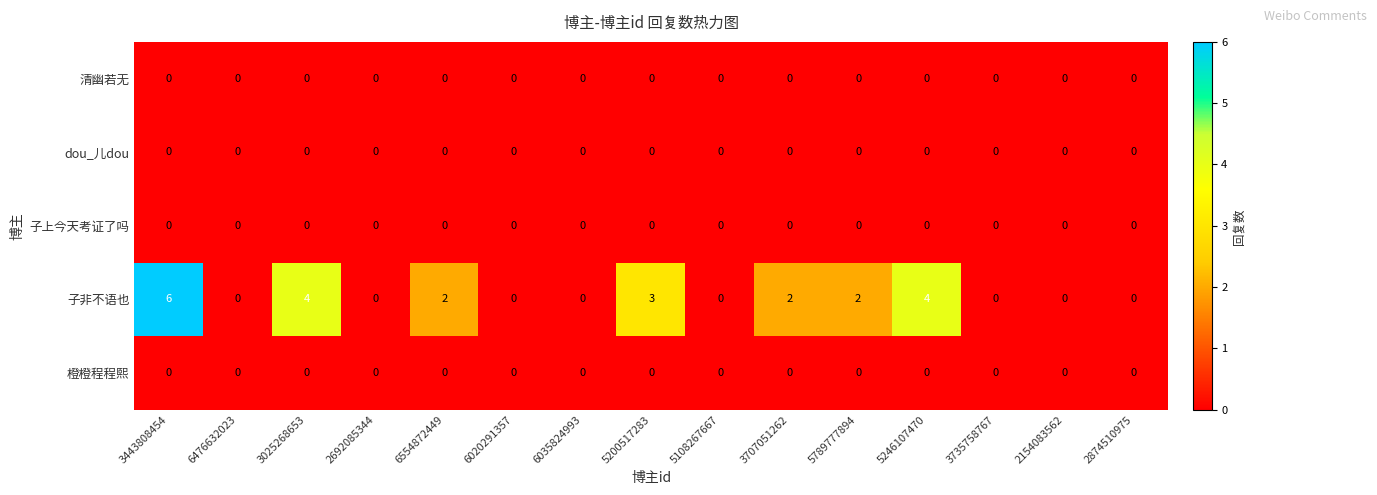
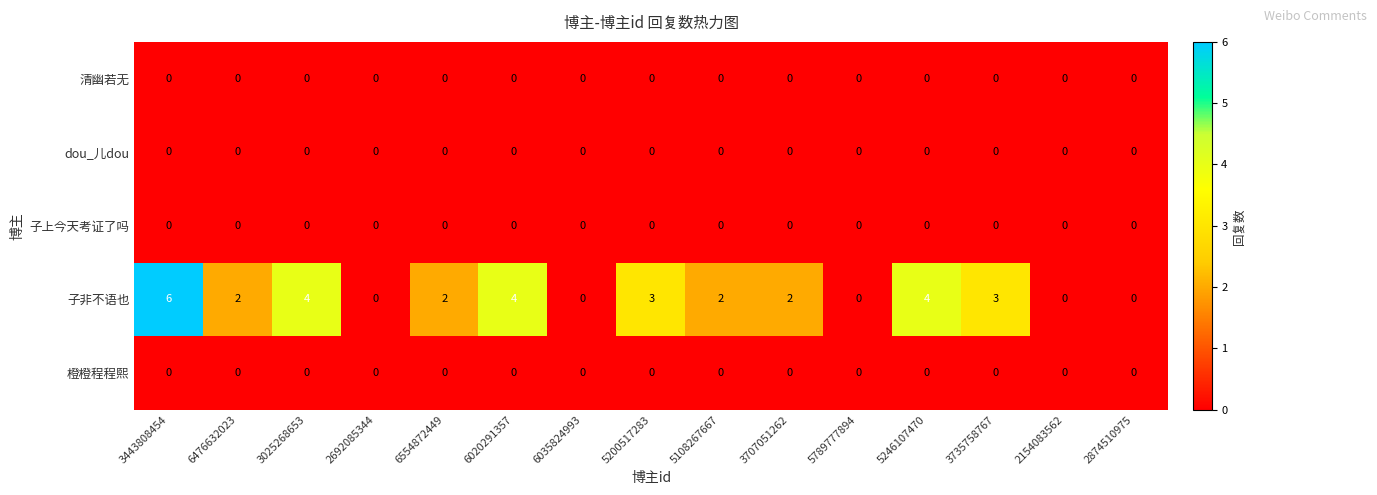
  {
    "清幽若无": {
      "3443808454": 0,
      "6476632023": 0,
      "3025268653": 0,
      "2692085344": 0,
      "6554872449": 0,
      "6020291357": 0,
      "6035824993": 0,
      "5200517283": 0,
      "5108267667": 0,
      "3707051262": 0,
      "5789777894": 0,
      "5246107470": 0,
      "3735758767": 0,
      "2154083562": 0,
      "2874510975": 0
    },
    "dou_儿dou": {
      "3443808454": 0,
      "6476632023": 0,
      "3025268653": 0,
      "2692085344": 0,
      "6554872449": 0,
      "6020291357": 0,
      "6035824993": 0,
      "5200517283": 0,
      "5108267667": 0,
      "3707051262": 0,
      "5789777894": 0,
      "5246107470": 0,
      "3735758767": 0,
      "2154083562": 0,
      "2874510975": 0
    },
    "子上今天考证了吗": {
      "3443808454": 0,
      "6476632023": 0,
      "3025268653": 0,
      "2692085344": 0,
      "6554872449": 0,
      "6020291357": 0,
      "6035824993": 0,
      "5200517283": 0,
      "5108267667": 0,
      "3707051262": 0,
      "5789777894": 0,
      "5246107470": 0,
      "3735758767": 0,
      "2154083562": 0,
      "2874510975": 0
    },
    "子非不语也": {
      "3443808454": 6,
-     "6476632023": 0,
+     "6476632023": 2,
      "3025268653": 4,
      "2692085344": 0,
      "6554872449": 2,
-     "6020291357": 0,
+     "6020291357": 4,
      "6035824993": 0,
      "5200517283": 3,
-     "5108267667": 0,
+     "5108267667": 2,
      "3707051262": 2,
-     "5789777894": 2,
+     "5789777894": 0,
      "5246107470": 4,
-     "3735758767": 0,
+     "3735758767": 3,
      "2154083562": 0,
      "2874510975": 0
    },
    "橙橙程程熙": {
      "3443808454": 0,
      "6476632023": 0,
      "3025268653": 0,
      "2692085344": 0,
      "6554872449": 0,
      "6020291357": 0,
      "6035824993": 0,
      "5200517283": 0,
      "5108267667": 0,
      "3707051262": 0,
      "5789777894": 0,
      "5246107470": 0,
      "3735758767": 0,
      "2154083562": 0,
      "2874510975": 0
    }
  }
